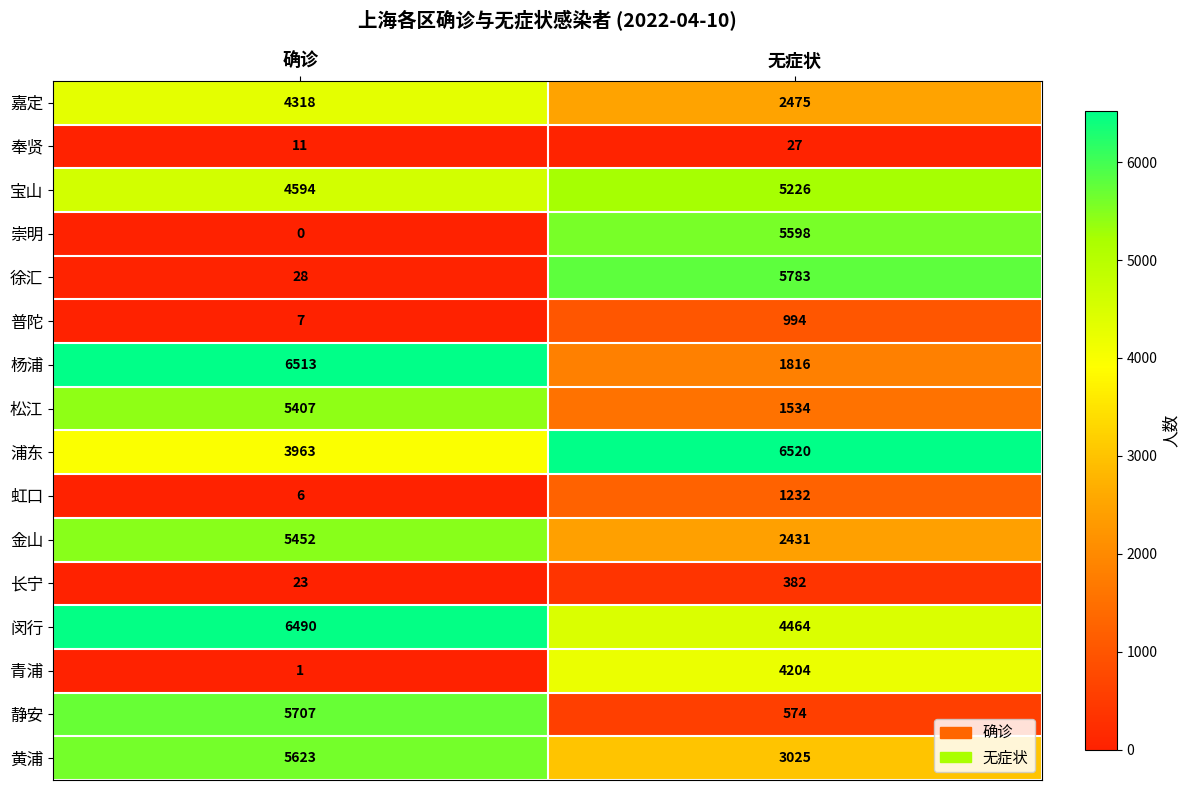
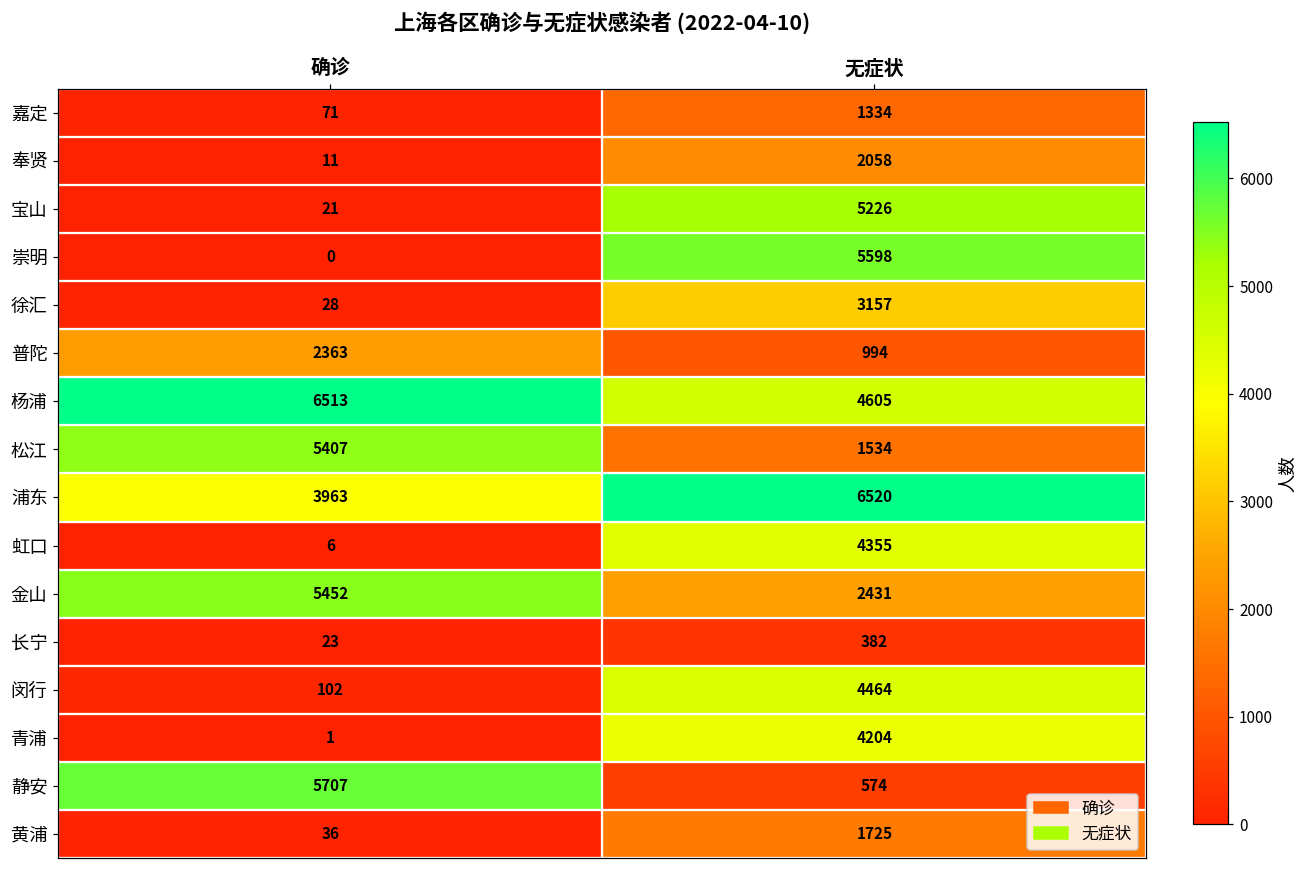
  {
    "嘉定": {
-     "确诊": 4318,
-     "无症状": 2475
+     "确诊": 71,
+     "无症状": 1334
    },
    "奉贤": {
      "确诊": 11,
-     "无症状": 27
+     "无症状": 2058
    },
    "宝山": {
-     "确诊": 4594,
+     "确诊": 21,
      "无症状": 5226
    },
    "崇明": {
      "确诊": 0,
      "无症状": 5598
    },
    "徐汇": {
      "确诊": 28,
-     "无症状": 5783
+     "无症状": 3157
    },
    "普陀": {
-     "确诊": 7,
+     "确诊": 2363,
      "无症状": 994
    },
    "杨浦": {
      "确诊": 6513,
-     "无症状": 1816
+     "无症状": 4605
    },
    "松江": {
      "确诊": 5407,
      "无症状": 1534
    },
    "浦东": {
      "确诊": 3963,
      "无症状": 6520
    },
    "虹口": {
      "确诊": 6,
-     "无症状": 1232
+     "无症状": 4355
    },
    "金山": {
      "确诊": 5452,
      "无症状": 2431
    },
    "长宁": {
      "确诊": 23,
      "无症状": 382
    },
    "闵行": {
-     "确诊": 6490,
+     "确诊": 102,
      "无症状": 4464
    },
    "青浦": {
      "确诊": 1,
      "无症状": 4204
    },
    "静安": {
      "确诊": 5707,
      "无症状": 574
    },
    "黄浦": {
-     "确诊": 5623,
-     "无症状": 3025
+     "确诊": 36,
+     "无症状": 1725
    }
  }
